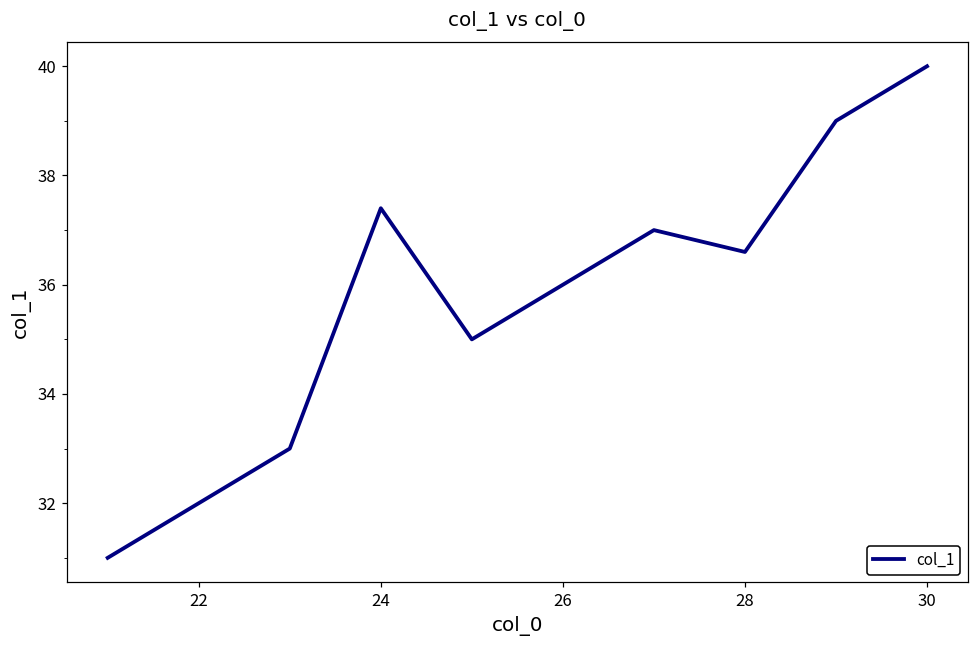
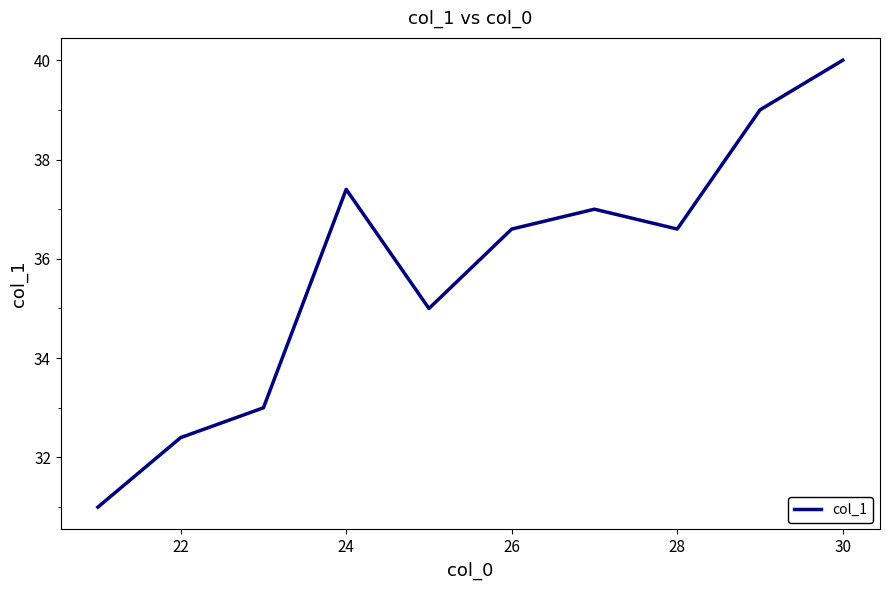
  {
-   "22": 32.0,
+   "22": 32.4,
    "24": 37.4,
-   "26": 36.0,
+   "26": 36.6,
    "28": 36.6,
    "30": 40.0
  }
